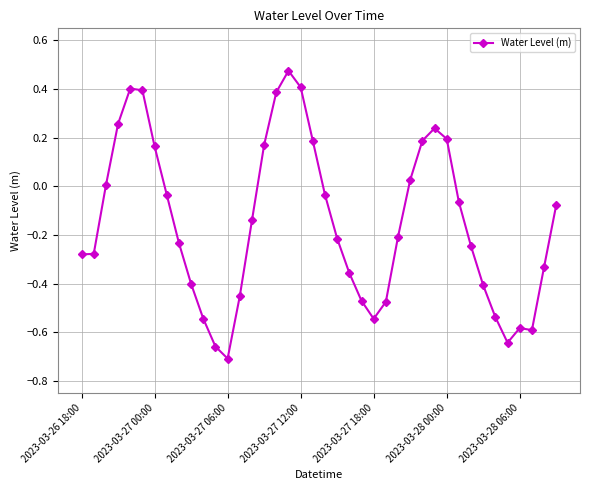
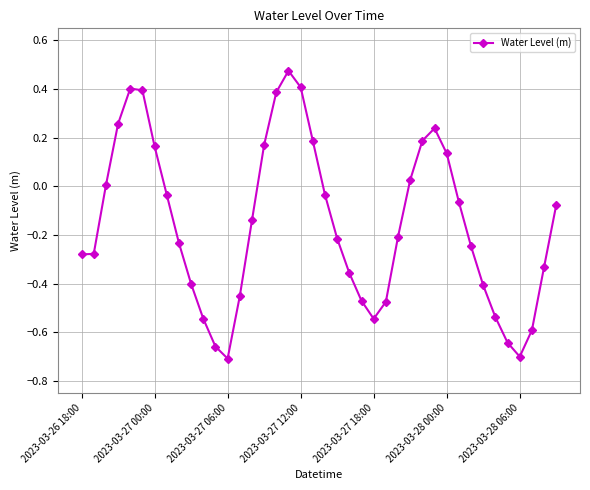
  {
    "2023-03-26 18:00": -0.28,
    "2023-03-27 00:00": 0.16,
    "2023-03-27 06:00": -0.71,
    "2023-03-27 12:00": 0.41,
    "2023-03-27 18:00": -0.54,
-   "2023-03-28 00:00": 0.20,
-   "2023-03-28 06:00": -0.58
+   "2023-03-28 00:00": 0.14,
+   "2023-03-28 06:00": -0.70
  }
